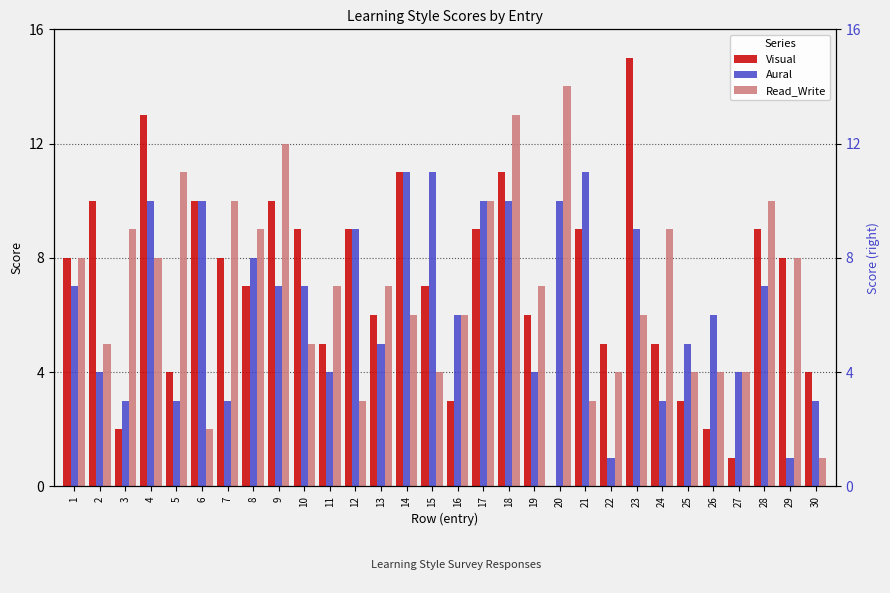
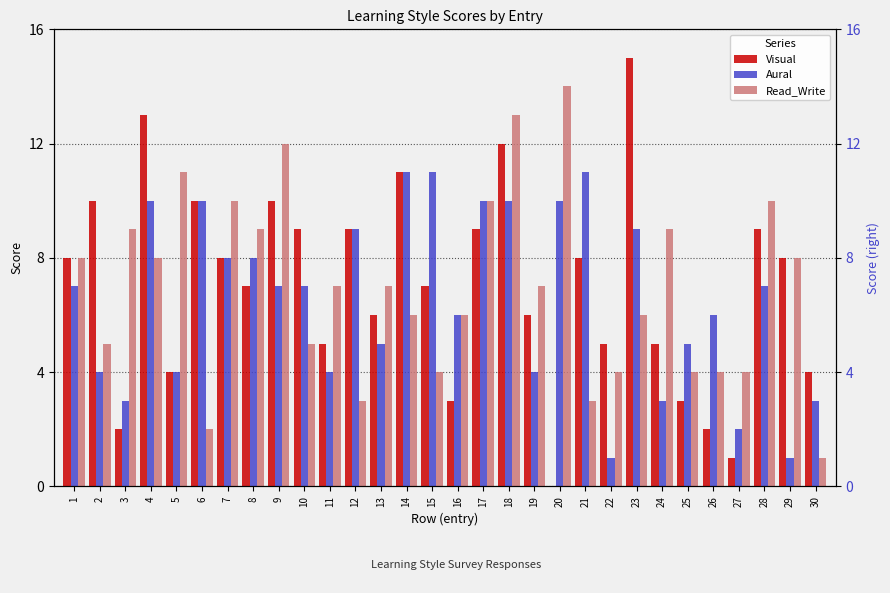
  {
    "Visual": {
      "1": 8,
      "2": 10,
      "3": 2,
      "4": 13,
      "5": 4,
      "6": 10,
      "7": 8,
      "8": 7,
      "9": 10,
      "10": 9,
      "11": 5,
      "12": 9,
      "13": 6,
      "14": 11,
      "15": 7,
      "16": 3,
      "17": 9,
-     "18": 11,
+     "18": 12,
      "19": 6,
      "20": 0,
-     "21": 9,
+     "21": 8,
      "22": 5,
      "23": 15,
      "24": 5,
      "25": 3,
      "26": 2,
      "27": 1,
      "28": 9,
      "29": 8,
      "30": 4
    },
    "Aural": {
      "1": 7,
      "2": 4,
      "3": 3,
      "4": 10,
-     "5": 3,
+     "5": 4,
      "6": 10,
-     "7": 3,
+     "7": 8,
      "8": 8,
      "9": 7,
      "10": 7,
      "11": 4,
      "12": 9,
      "13": 5,
      "14": 11,
      "15": 11,
      "16": 6,
      "17": 10,
      "18": 10,
      "19": 4,
      "20": 10,
      "21": 11,
      "22": 1,
      "23": 9,
      "24": 3,
      "25": 5,
      "26": 6,
-     "27": 4,
+     "27": 2,
      "28": 7,
      "29": 1,
      "30": 3
    },
    "Read_Write": {
      "1": 8,
      "2": 5,
      "3": 9,
      "4": 8,
      "5": 11,
      "6": 2,
      "7": 10,
      "8": 9,
      "9": 12,
      "10": 5,
      "11": 7,
      "12": 3,
      "13": 7,
      "14": 6,
      "15": 4,
      "16": 6,
      "17": 10,
      "18": 13,
      "19": 7,
      "20": 14,
      "21": 3,
      "22": 4,
      "23": 6,
      "24": 9,
      "25": 4,
      "26": 4,
      "27": 4,
      "28": 10,
      "29": 8,
      "30": 1
    }
  }
